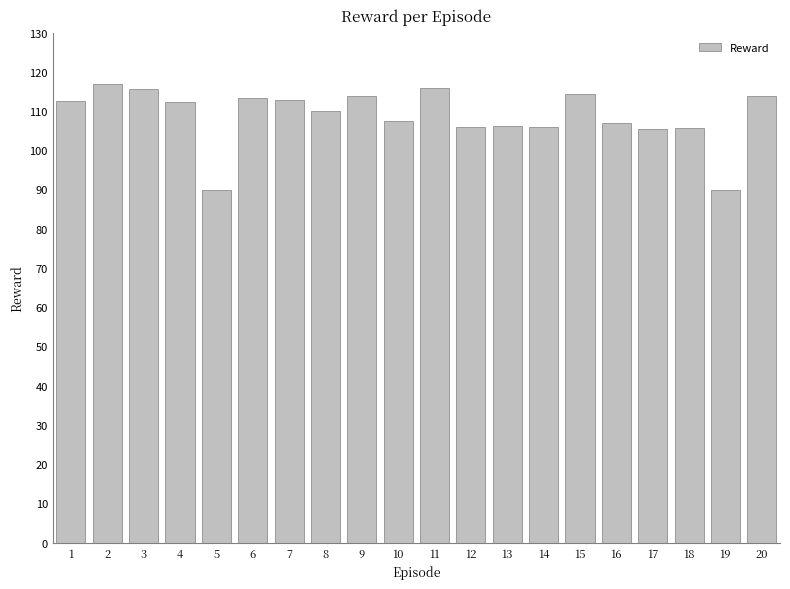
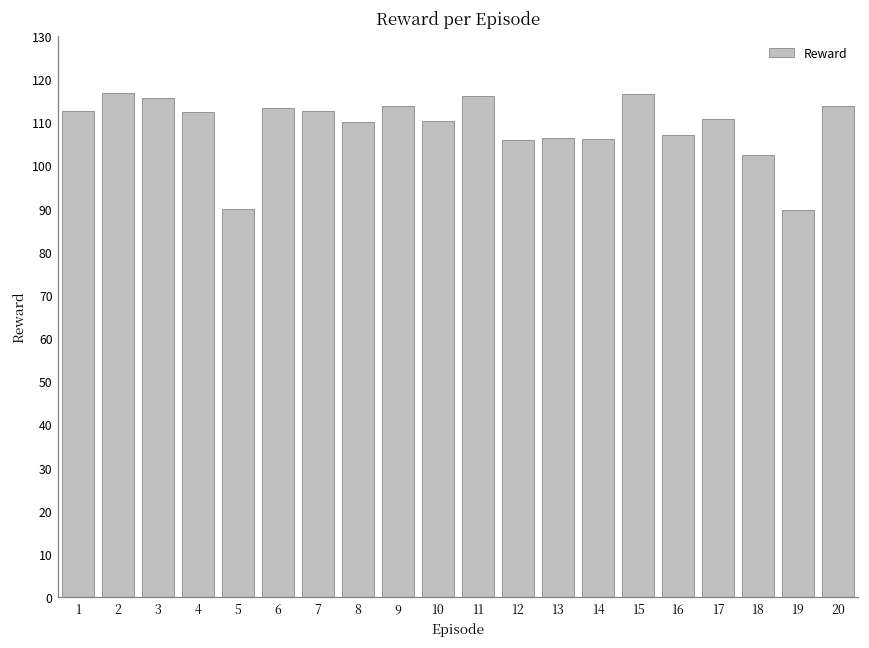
  {
    "1": 113,
    "2": 117,
    "3": 116,
    "4": 112,
    "5": 90,
    "6": 113,
    "7": 113,
    "8": 110,
    "9": 114,
-   "10": 107,
+   "10": 110,
    "11": 116,
    "12": 106,
    "13": 106,
    "14": 106,
-   "15": 114,
+   "15": 117,
    "16": 107,
-   "17": 105,
-   "18": 106,
+   "17": 111,
+   "18": 102,
    "19": 90,
    "20": 114
  }
